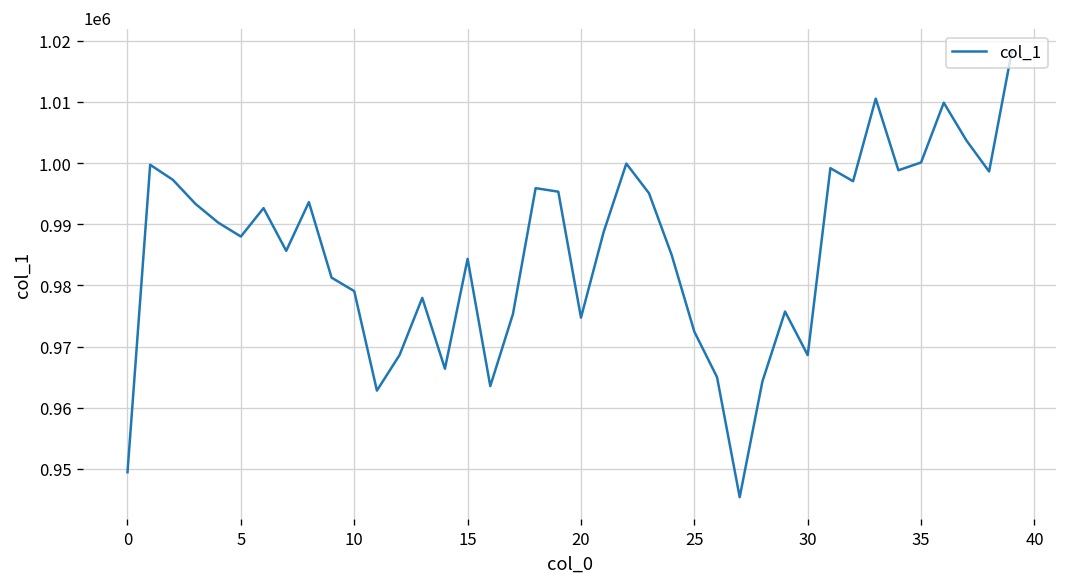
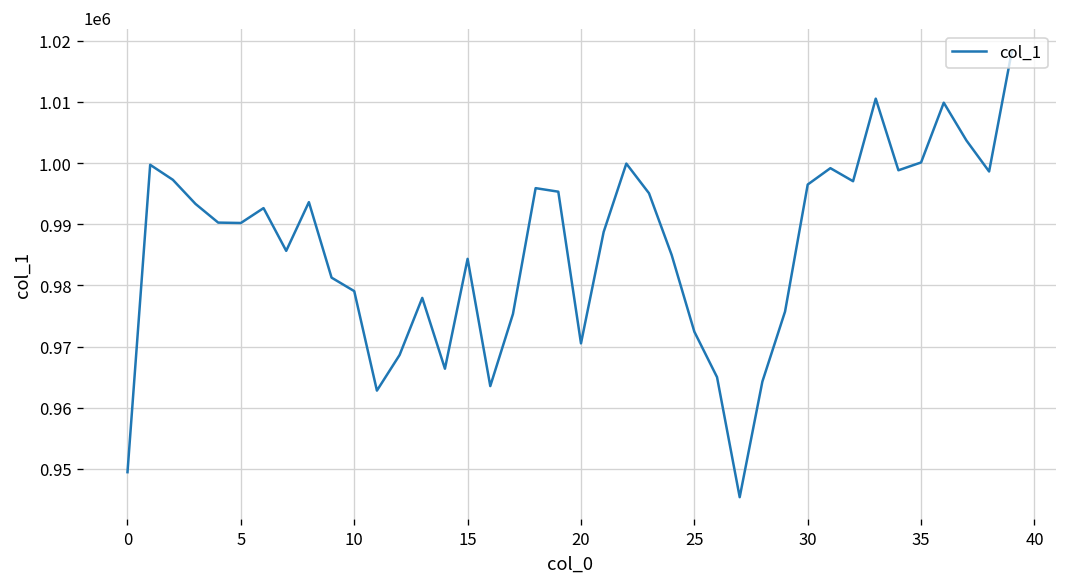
  {
    "0": 949000,
-   "5": 988000,
+   "5": 990000,
    "10": 979000,
    "15": 984000,
-   "20": 975000,
+   "20": 971000,
    "25": 972000,
-   "30": 969000,
+   "30": 996000,
    "35": 1000000
  }
